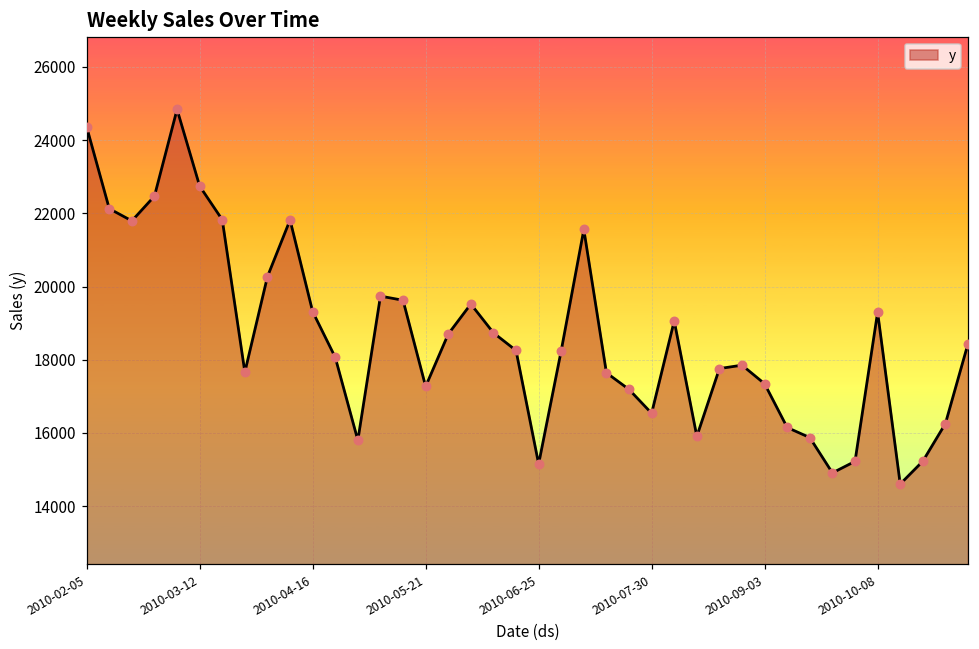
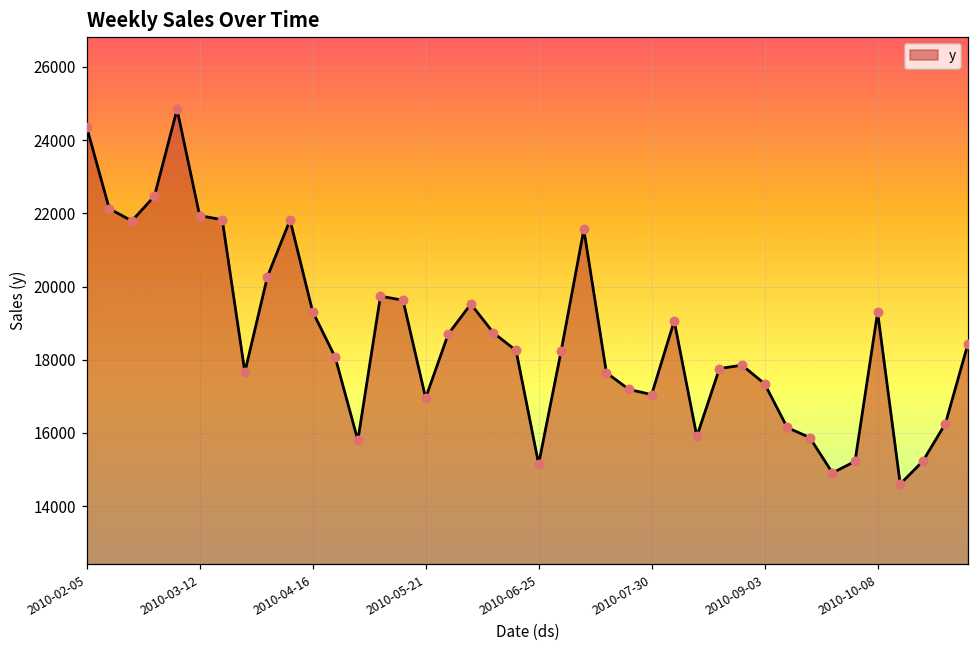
  {
    "2010-02-05": 24400,
-   "2010-03-12": 22700,
+   "2010-03-12": 21900,
    "2010-04-16": 19300,
-   "2010-05-21": 17300,
+   "2010-05-21": 17000,
    "2010-06-25": 15200,
-   "2010-07-30": 16500,
+   "2010-07-30": 17000,
    "2010-09-03": 17300,
    "2010-10-08": 19300
  }
